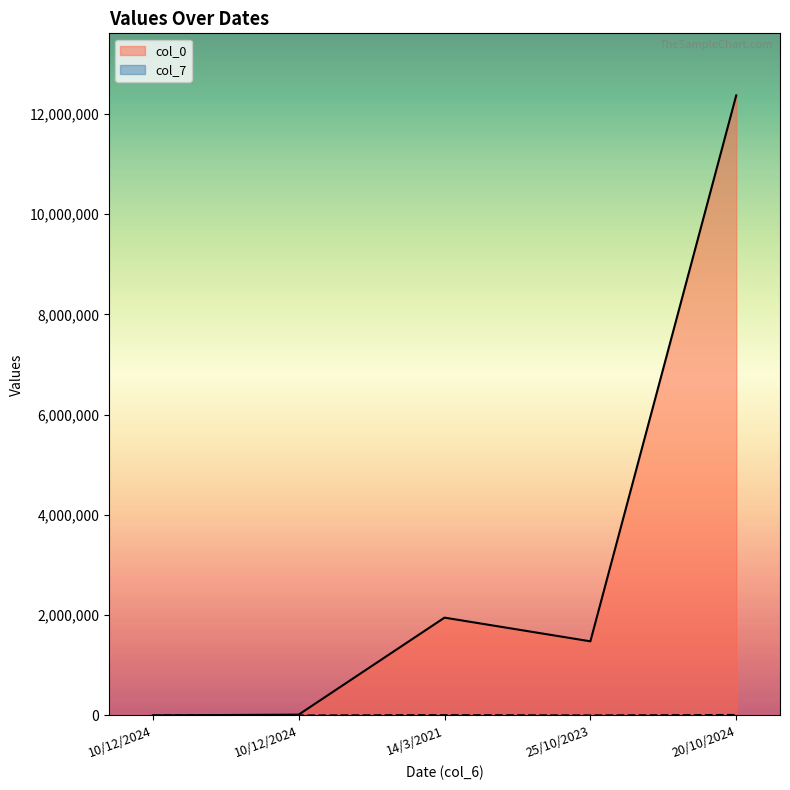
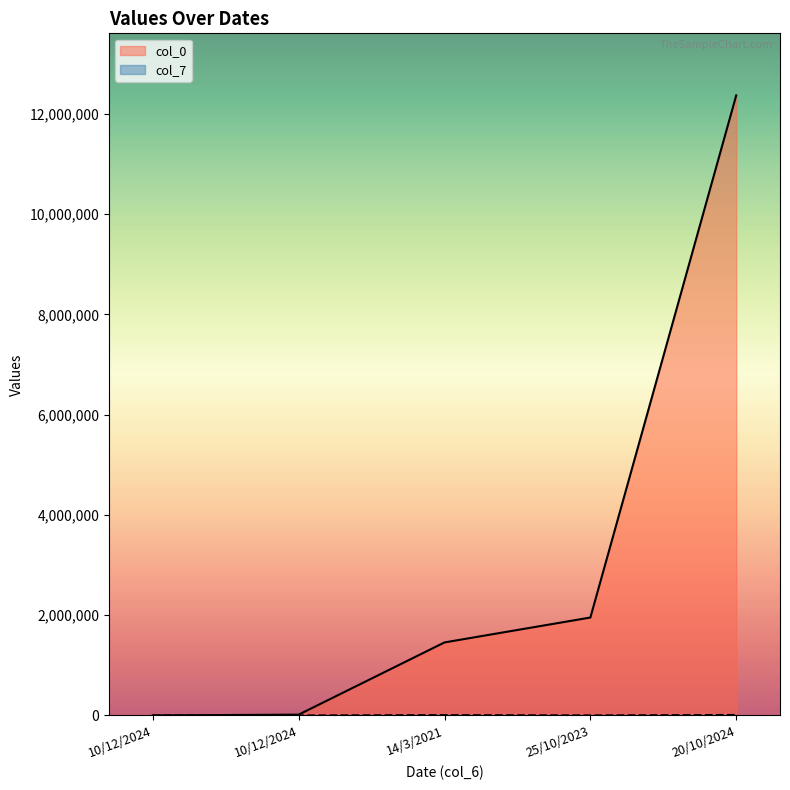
  {
    "col_0": {
-     "14/3/2021": "2,000,000",
-     "25/10/2023": "1,500,000",
+     "14/3/2021": "1,500,000",
+     "25/10/2023": "2,000,000",
      "20/10/2024": "12,400,000"
    },
    "col_7": {
      "14/3/2021": "0",
      "25/10/2023": "0",
      "20/10/2024": "0"
    }
  }
